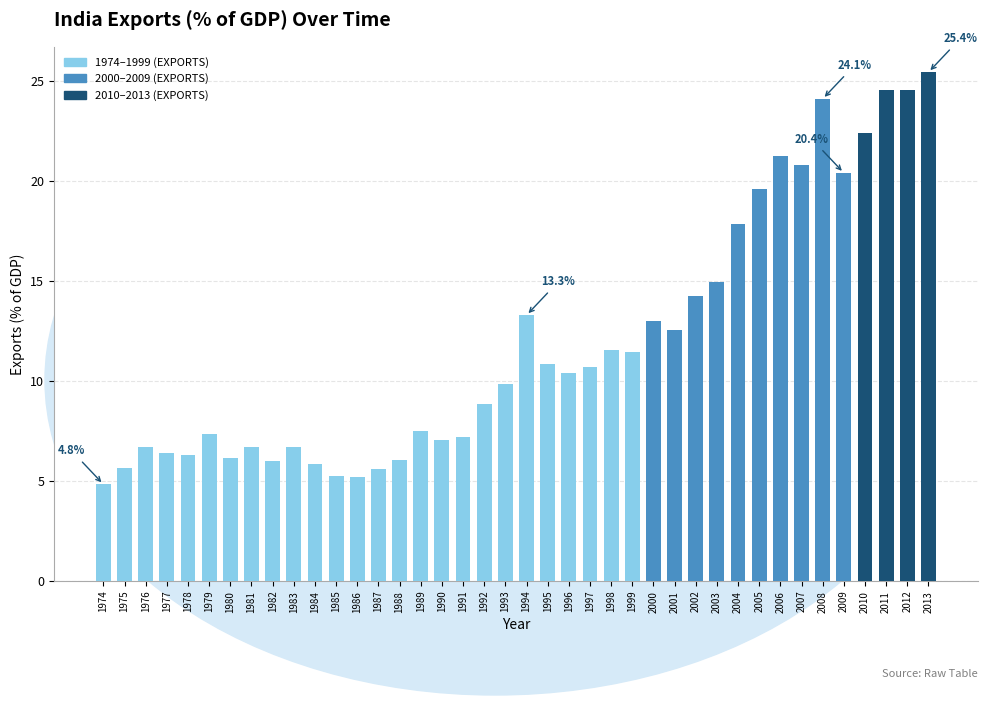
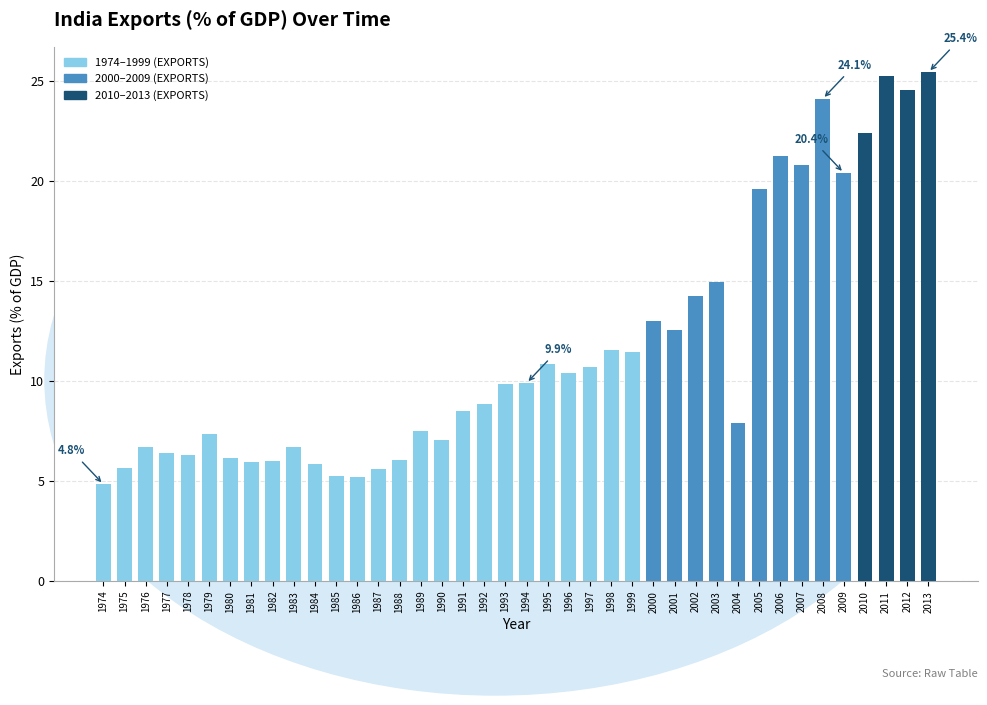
  {
    "1974": "4.8%",
-   "1981": "6.7",
-   "1991": "7.2",
-   "1994": "13.3%",
-   "2004": "17.9",
+   "1981": "5.9",
+   "1991": "8.5",
+   "1994": "9.9%",
+   "2004": "7.9",
    "2008": "24.1%",
    "2009": "20.4%",
-   "2011": "24.5",
+   "2011": "25.2",
    "2013": "25.4%"
  }
